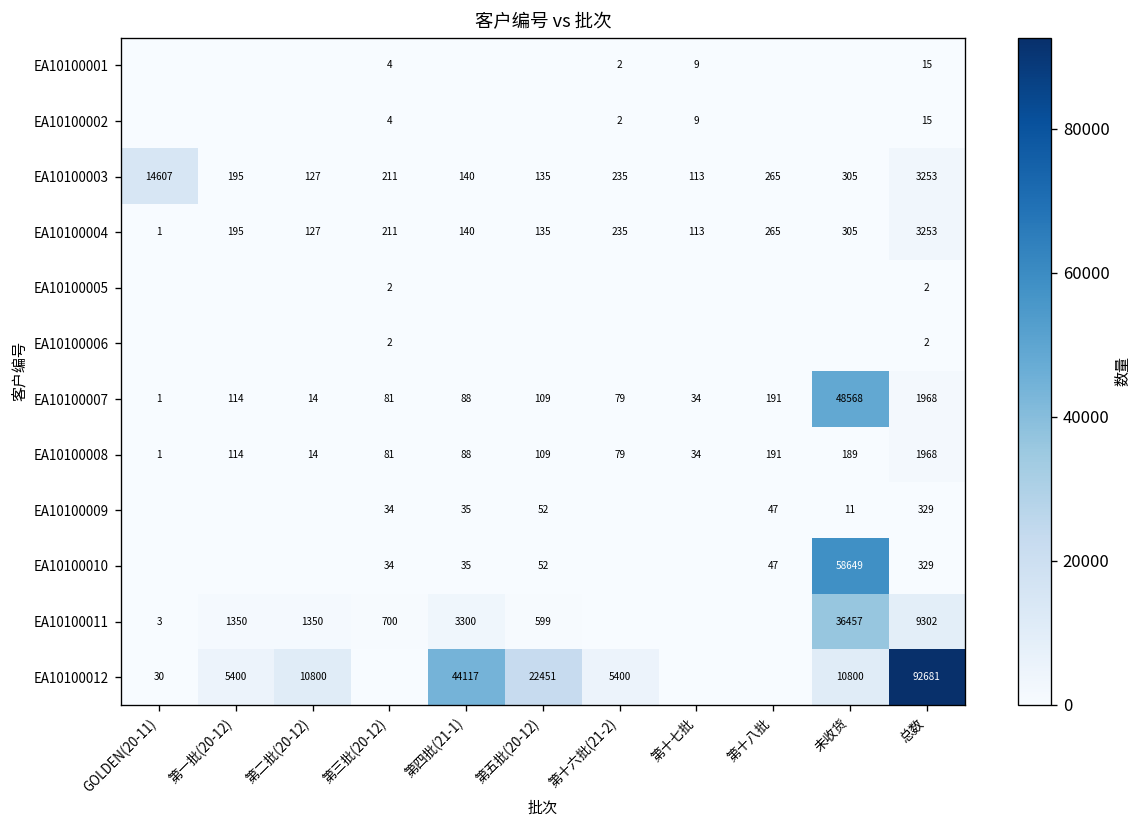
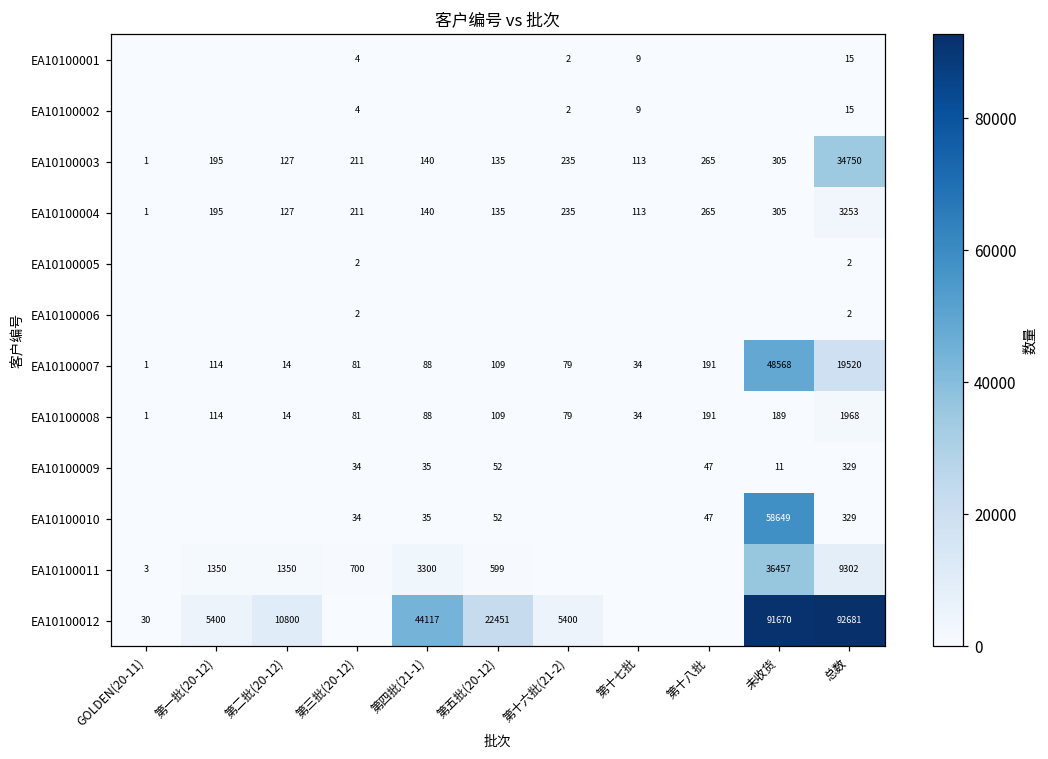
  {
    "EA10100001": {
      "第三批(20-12)": 4,
      "第十六批(21-2)": 2,
      "第十七批": 9,
      "总数": 15
    },
    "EA10100002": {
      "第三批(20-12)": 4,
      "第十六批(21-2)": 2,
      "第十七批": 9,
      "总数": 15
    },
    "EA10100003": {
-     "GOLDEN(20-11)": 14607,
+     "GOLDEN(20-11)": 1,
      "第一批(20-12)": 195,
      "第二批(20-12)": 127,
      "第三批(20-12)": 211,
      "第四批(21-1)": 140,
      "第五批(20-12)": 135,
      "第十六批(21-2)": 235,
      "第十七批": 113,
      "第十八批": 265,
      "未收货": 305,
-     "总数": 3253
+     "总数": 34750
    },
    "EA10100004": {
      "GOLDEN(20-11)": 1,
      "第一批(20-12)": 195,
      "第二批(20-12)": 127,
      "第三批(20-12)": 211,
      "第四批(21-1)": 140,
      "第五批(20-12)": 135,
      "第十六批(21-2)": 235,
      "第十七批": 113,
      "第十八批": 265,
      "未收货": 305,
      "总数": 3253
    },
    "EA10100005": {
      "第三批(20-12)": 2,
      "总数": 2
    },
    "EA10100006": {
      "第三批(20-12)": 2,
      "总数": 2
    },
    "EA10100007": {
      "GOLDEN(20-11)": 1,
      "第一批(20-12)": 114,
      "第二批(20-12)": 14,
      "第三批(20-12)": 81,
      "第四批(21-1)": 88,
      "第五批(20-12)": 109,
      "第十六批(21-2)": 79,
      "第十七批": 34,
      "第十八批": 191,
      "未收货": 48568,
-     "总数": 1968
+     "总数": 19520
    },
    "EA10100008": {
      "GOLDEN(20-11)": 1,
      "第一批(20-12)": 114,
      "第二批(20-12)": 14,
      "第三批(20-12)": 81,
      "第四批(21-1)": 88,
      "第五批(20-12)": 109,
      "第十六批(21-2)": 79,
      "第十七批": 34,
      "第十八批": 191,
      "未收货": 189,
      "总数": 1968
    },
    "EA10100009": {
      "第三批(20-12)": 34,
      "第四批(21-1)": 35,
      "第五批(20-12)": 52,
      "第十八批": 47,
      "未收货": 11,
      "总数": 329
    },
    "EA10100010": {
      "第三批(20-12)": 34,
      "第四批(21-1)": 35,
      "第五批(20-12)": 52,
      "第十八批": 47,
      "未收货": 58649,
      "总数": 329
    },
    "EA10100011": {
      "GOLDEN(20-11)": 3,
      "第一批(20-12)": 1350,
      "第二批(20-12)": 1350,
      "第三批(20-12)": 700,
      "第四批(21-1)": 3300,
      "第五批(20-12)": 599,
      "未收货": 36457,
      "总数": 9302
    },
    "EA10100012": {
      "GOLDEN(20-11)": 30,
      "第一批(20-12)": 5400,
      "第二批(20-12)": 10800,
      "第四批(21-1)": 44117,
      "第五批(20-12)": 22451,
      "第十六批(21-2)": 5400,
-     "未收货": 10800,
+     "未收货": 91670,
      "总数": 92681
    }
  }
